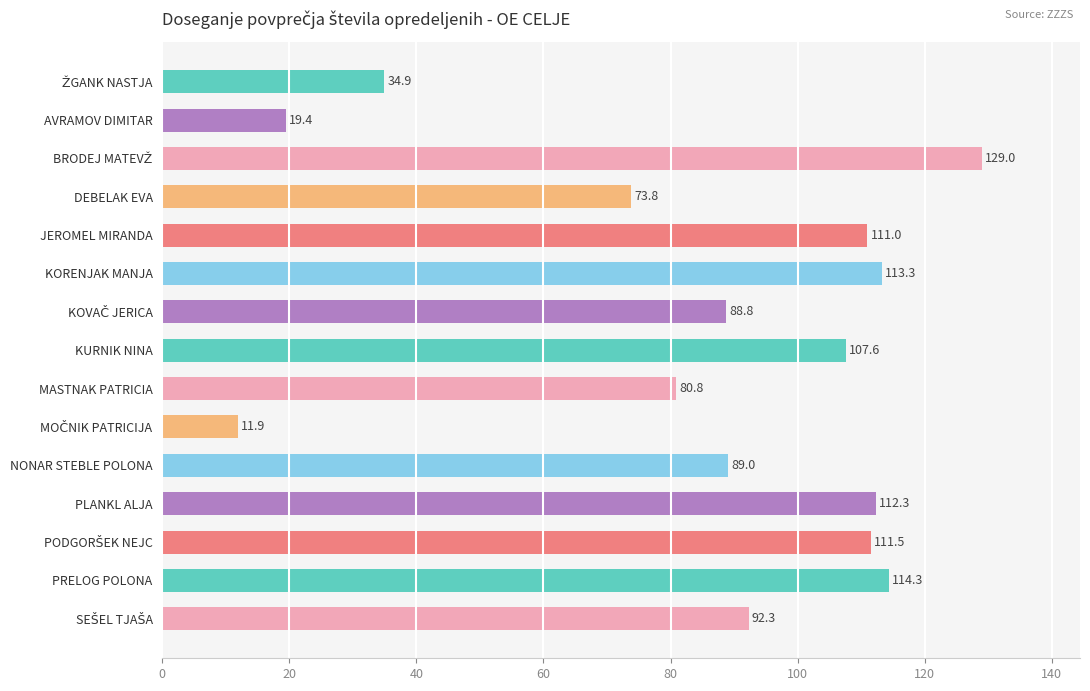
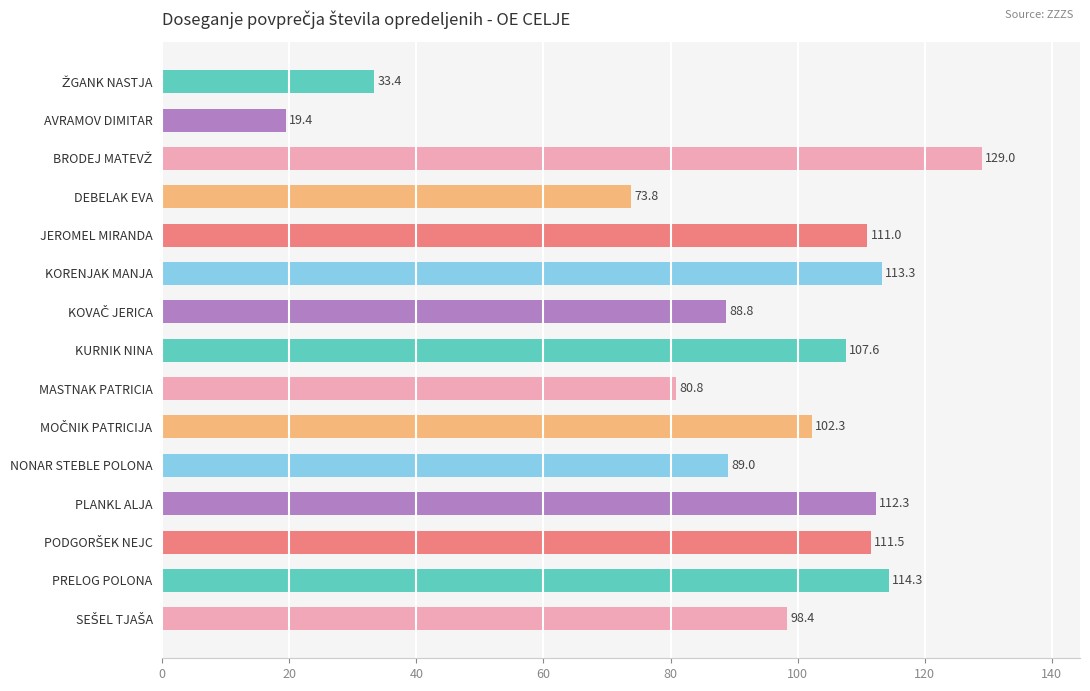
  {
-   "ŽGANK NASTJA": 34.9,
+   "ŽGANK NASTJA": 33.4,
    "AVRAMOV DIMITAR": 19.4,
    "BRODEJ MATEVŽ": 129.0,
    "DEBELAK EVA": 73.8,
    "JEROMEL MIRANDA": 111.0,
    "KORENJAK MANJA": 113.3,
    "KOVAČ JERICA": 88.8,
    "KURNIK NINA": 107.6,
    "MASTNAK PATRICIA": 80.8,
-   "MOČNIK PATRICIJA": 11.9,
+   "MOČNIK PATRICIJA": 102.3,
    "NONAR STEBLE POLONA": 89.0,
    "PLANKL ALJA": 112.3,
    "PODGORŠEK NEJC": 111.5,
    "PRELOG POLONA": 114.3,
-   "SEŠEL TJAŠA": 92.3
+   "SEŠEL TJAŠA": 98.4
  }
